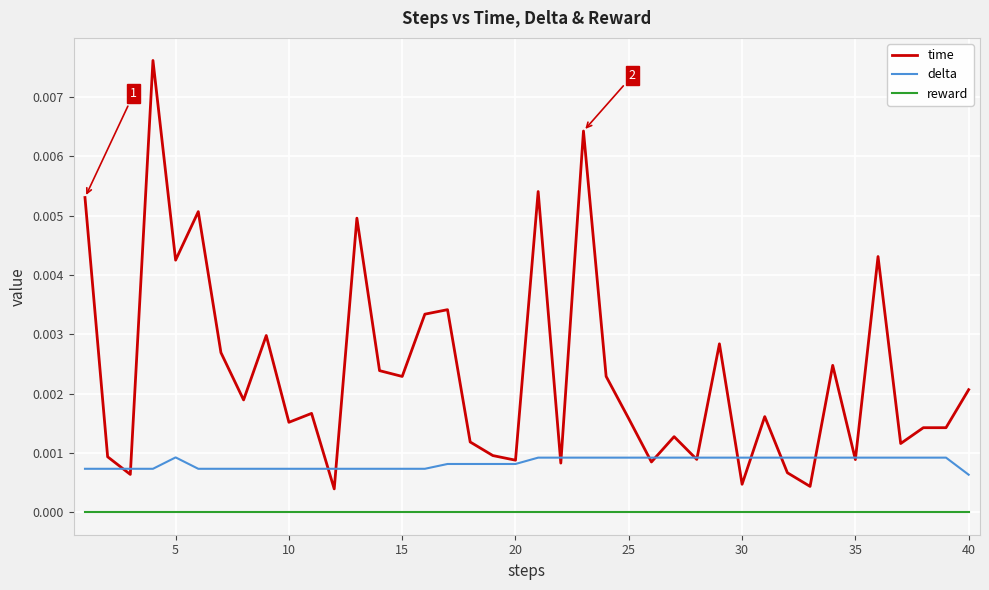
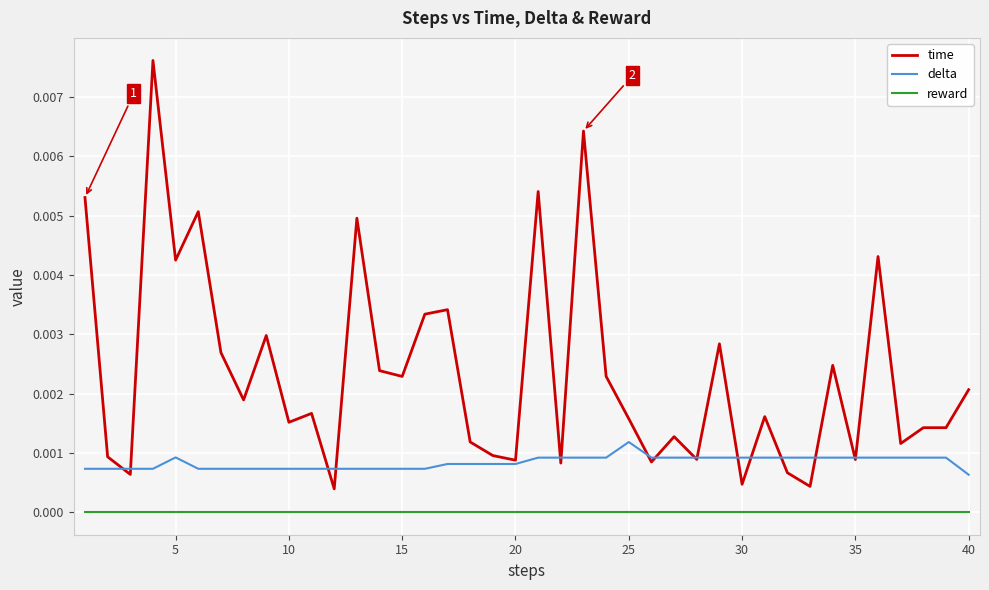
  {
    "time": {
      "5": 0.0042,
      "10": 0.0015,
      "15": 0.0023,
      "20": 0.0009,
      "25": 0.0016,
      "30": 0.0005,
      "40": 0.0021
    },
    "delta": {
      "5": 0.0009,
      "10": 0.0007,
      "15": 0.0007,
      "20": 0.0008,
-     "25": 0.0009,
+     "25": 0.0012,
      "30": 0.0009,
      "40": 0.0006
    },
    "reward": {
      "5": 0.0000,
      "10": 0.0000,
      "15": 0.0000,
      "20": 0.0000,
      "25": 0.0000,
      "30": 0.0000,
      "35": 0.0000,
      "40": 0.0000
    }
  }
